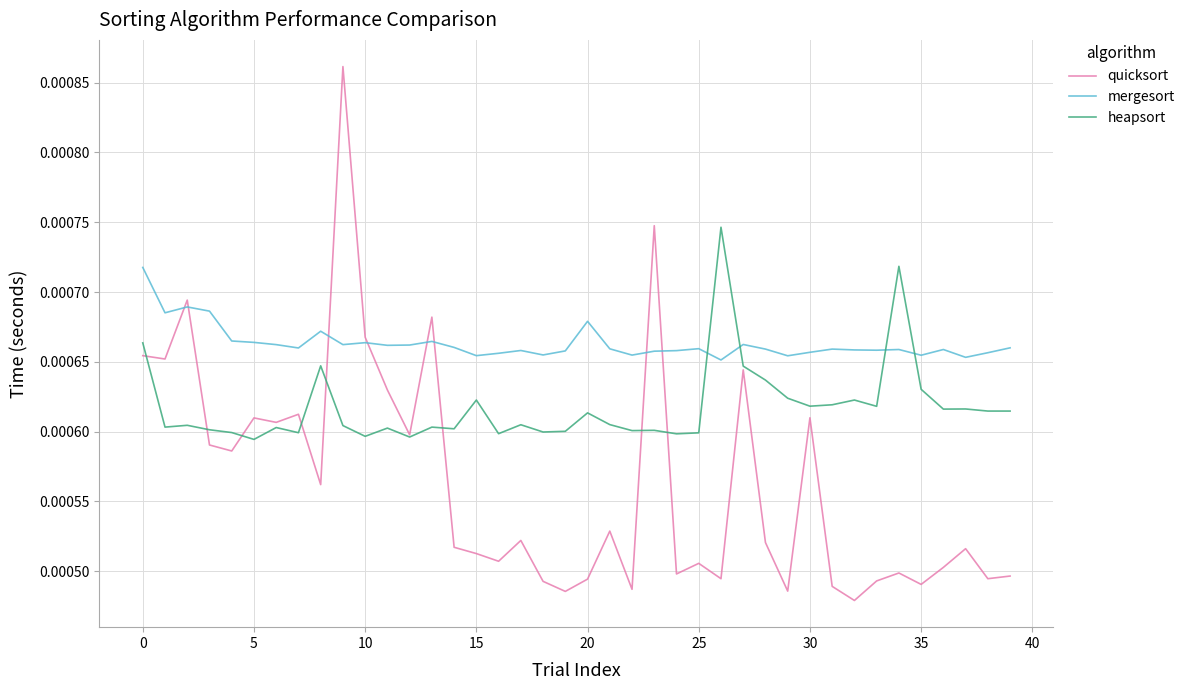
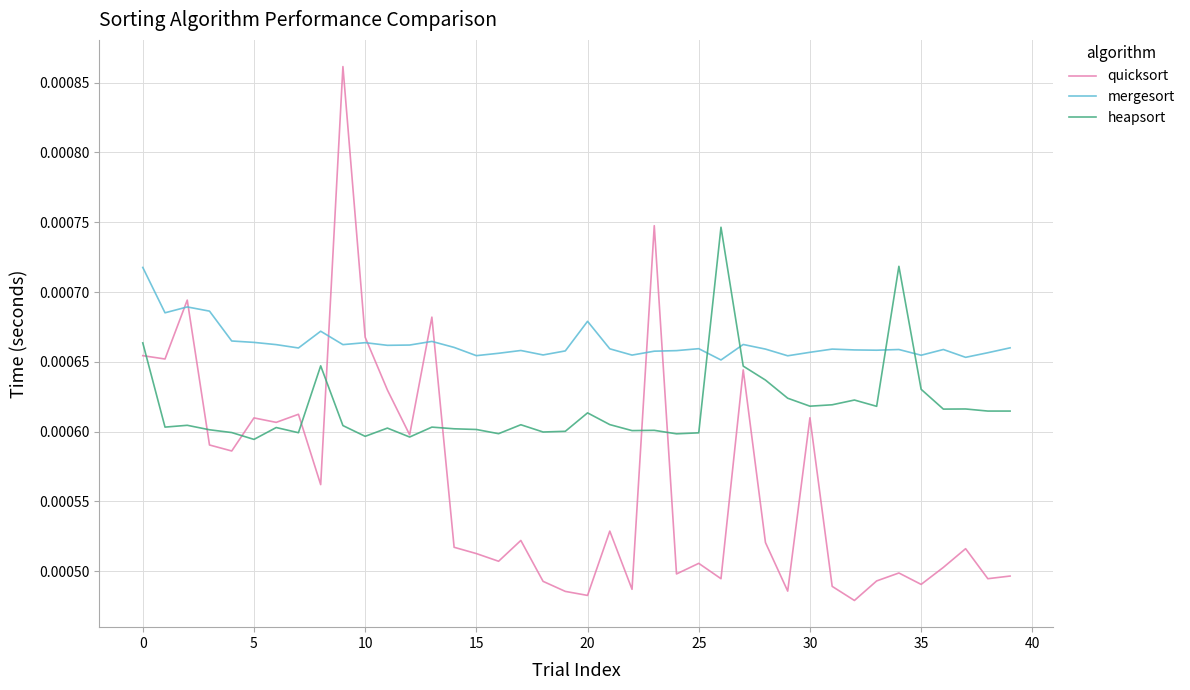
  {
    "quicksort": {
      "0": 0.000654,
      "5": 0.000610,
      "10": 0.000668,
      "15": 0.000513,
-     "20": 0.000494,
+     "20": 0.000483,
      "25": 0.000506,
      "30": 0.000610,
      "35": 0.000491
    },
    "mergesort": {
      "0": 0.000718,
      "5": 0.000664,
      "10": 0.000664,
      "15": 0.000654,
      "20": 0.000679,
      "25": 0.000659,
      "30": 0.000657,
      "35": 0.000655
    },
    "heapsort": {
      "0": 0.000664,
      "5": 0.000594,
      "10": 0.000597,
-     "15": 0.000623,
+     "15": 0.000601,
      "20": 0.000613,
      "25": 0.000599,
      "30": 0.000618,
      "35": 0.000630
    }
  }
